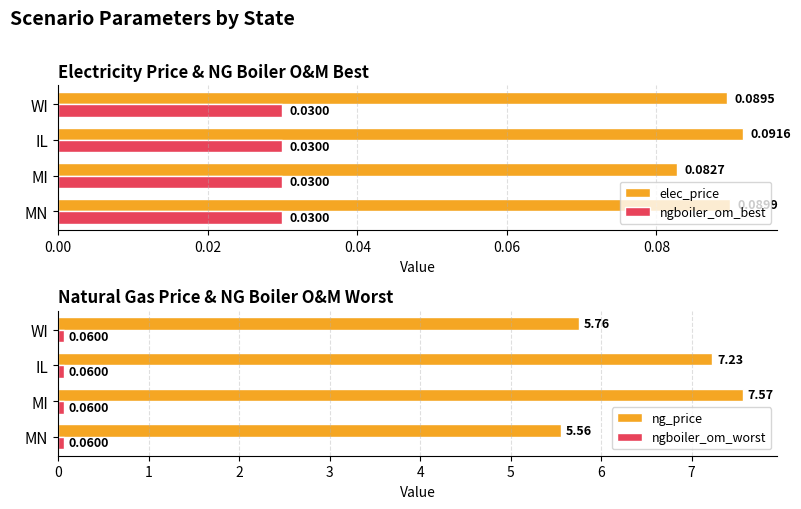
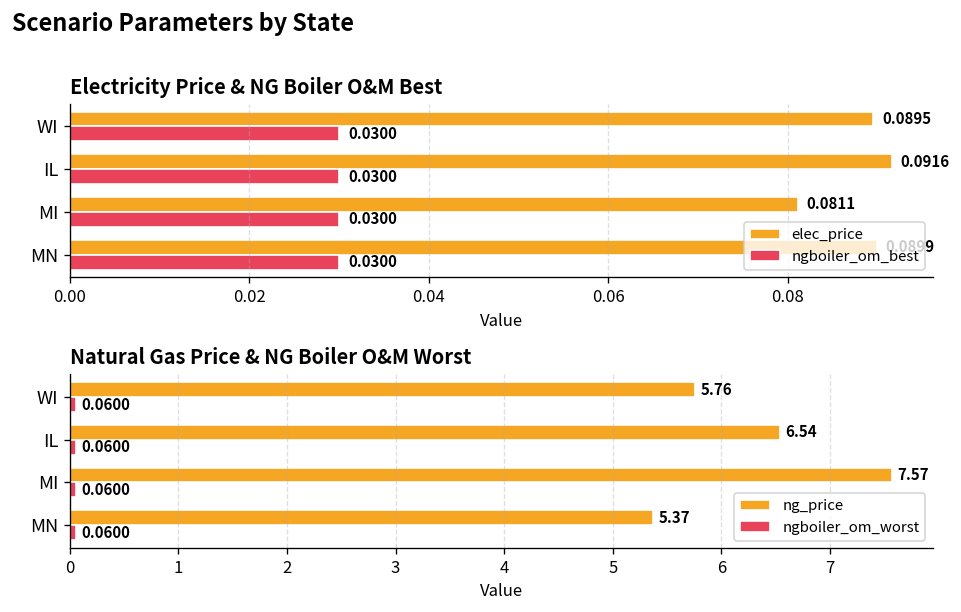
  {
    "Electricity Price & NG Boiler O&M Best": {
      "elec_price": {
        "WI": 0.0895,
        "IL": 0.0916,
-       "MI": 0.0827
+       "MI": 0.0811
      },
      "ngboiler_om_best": {
        "WI": 0.0300,
        "IL": 0.0300,
        "MI": 0.0300,
        "MN": 0.0300
      }
    },
    "Natural Gas Price & NG Boiler O&M Worst": {
      "ng_price": {
        "WI": 5.76,
-       "IL": 7.23,
+       "IL": 6.54,
        "MI": 7.57,
-       "MN": 5.56
+       "MN": 5.37
      },
      "ngboiler_om_worst": {
        "WI": 0.0600,
        "IL": 0.0600,
        "MI": 0.0600,
        "MN": 0.0600
      }
    }
  }
